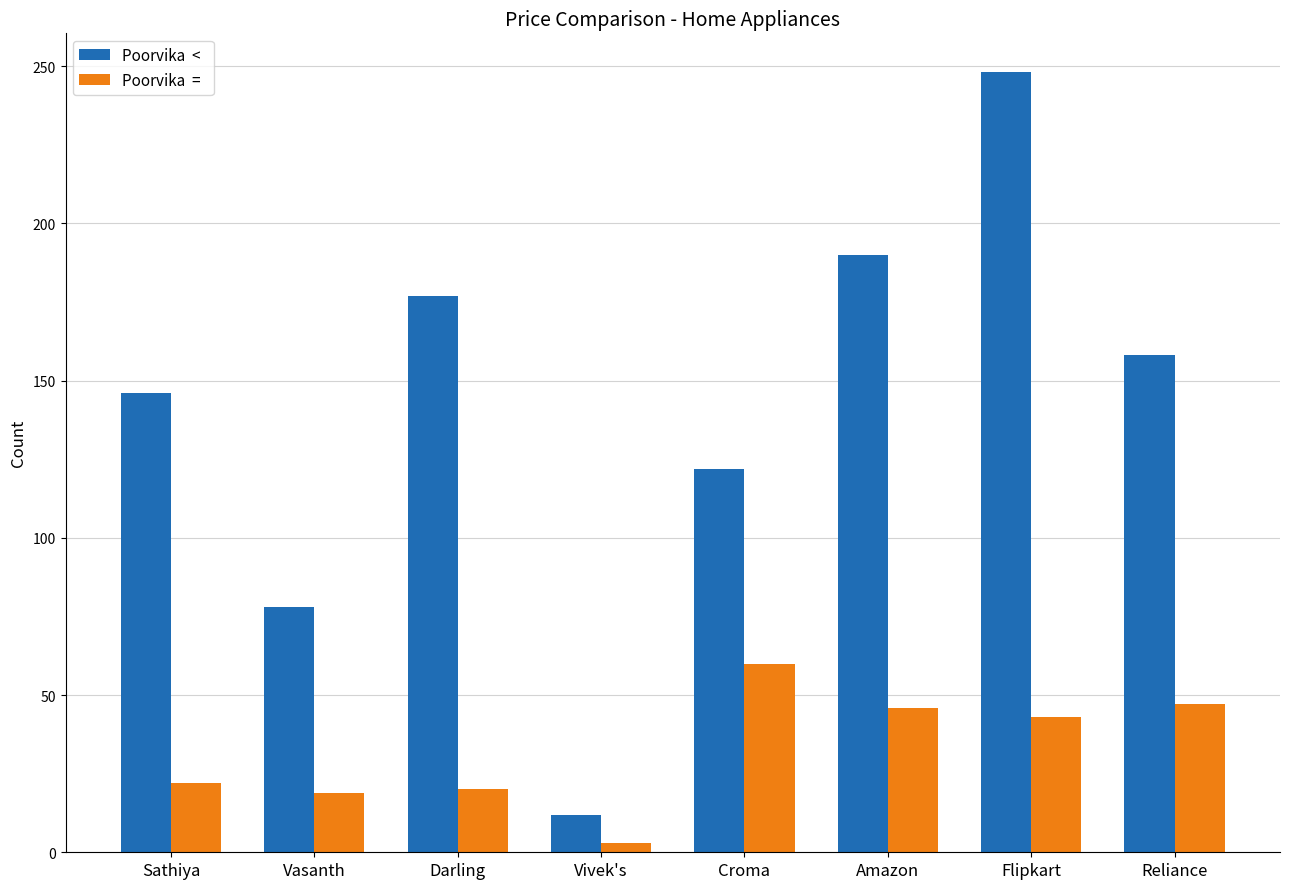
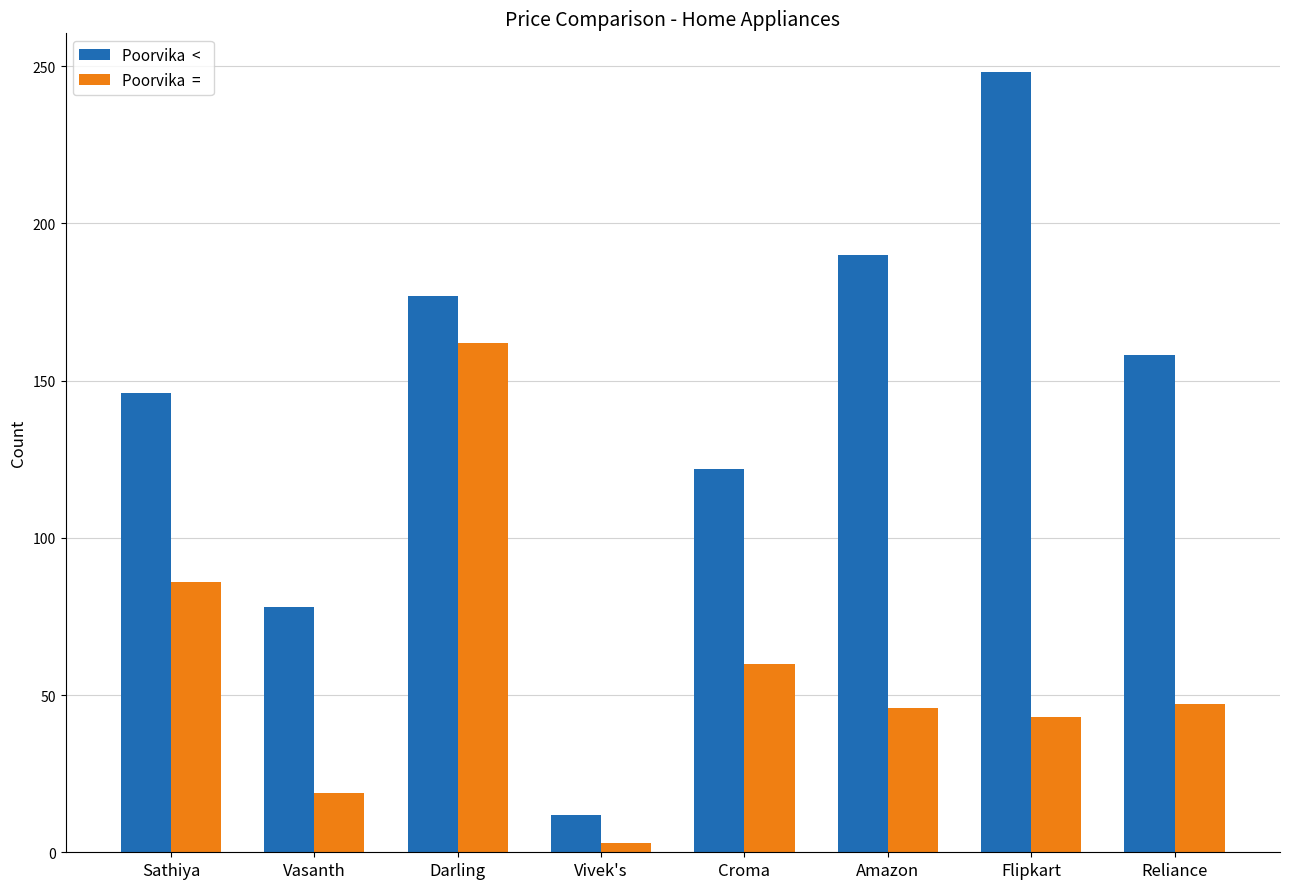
  {
    "Poorvika <": {
      "Sathiya": 146,
      "Vasanth": 78,
      "Darling": 177,
      "Vivek's": 12,
      "Croma": 122,
      "Amazon": 190,
      "Flipkart": 248,
      "Reliance": 158
    },
    "Poorvika =": {
-     "Sathiya": 22,
+     "Sathiya": 86,
      "Vasanth": 19,
-     "Darling": 20,
+     "Darling": 162,
      "Vivek's": 3,
      "Croma": 60,
      "Amazon": 46,
      "Flipkart": 43,
      "Reliance": 47
    }
  }
